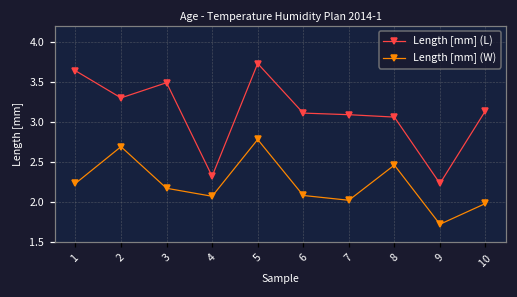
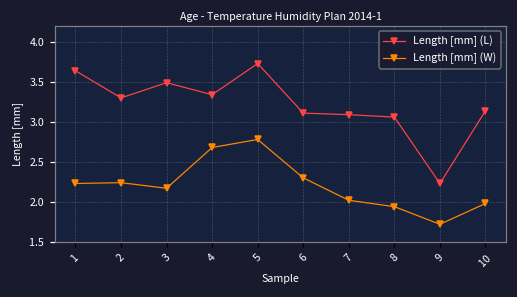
  {
    "Length [mm] (L)": {
      "1": 3.6,
      "2": 3.3,
      "3": 3.5,
-     "4": 2.3,
+     "4": 3.3,
      "5": 3.7,
      "6": 3.1,
      "7": 3.1,
      "8": 3.1,
      "9": 2.2,
      "10": 3.1
    },
    "Length [mm] (W)": {
      "1": 2.2,
-     "2": 2.7,
+     "2": 2.2,
      "3": 2.2,
-     "4": 2.1,
+     "4": 2.7,
      "5": 2.8,
-     "6": 2.1,
+     "6": 2.3,
      "7": 2.0,
-     "8": 2.5,
+     "8": 1.9,
      "9": 1.7,
      "10": 2.0
    }
  }
